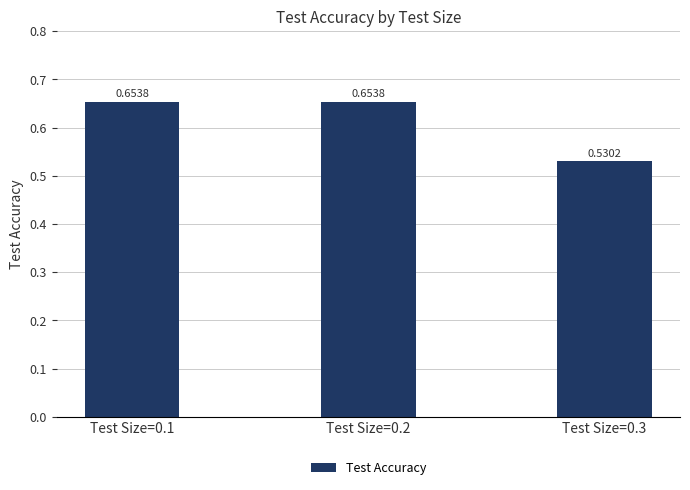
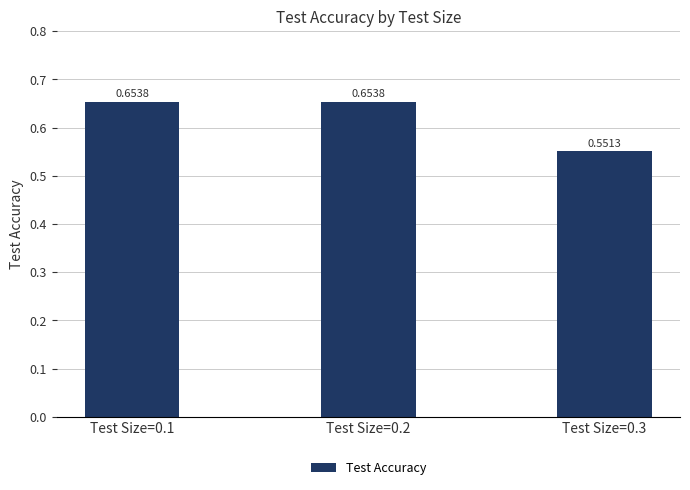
  {
    "Test Size=0.1": 0.6538,
    "Test Size=0.2": 0.6538,
-   "Test Size=0.3": 0.5302
+   "Test Size=0.3": 0.5513
  }
